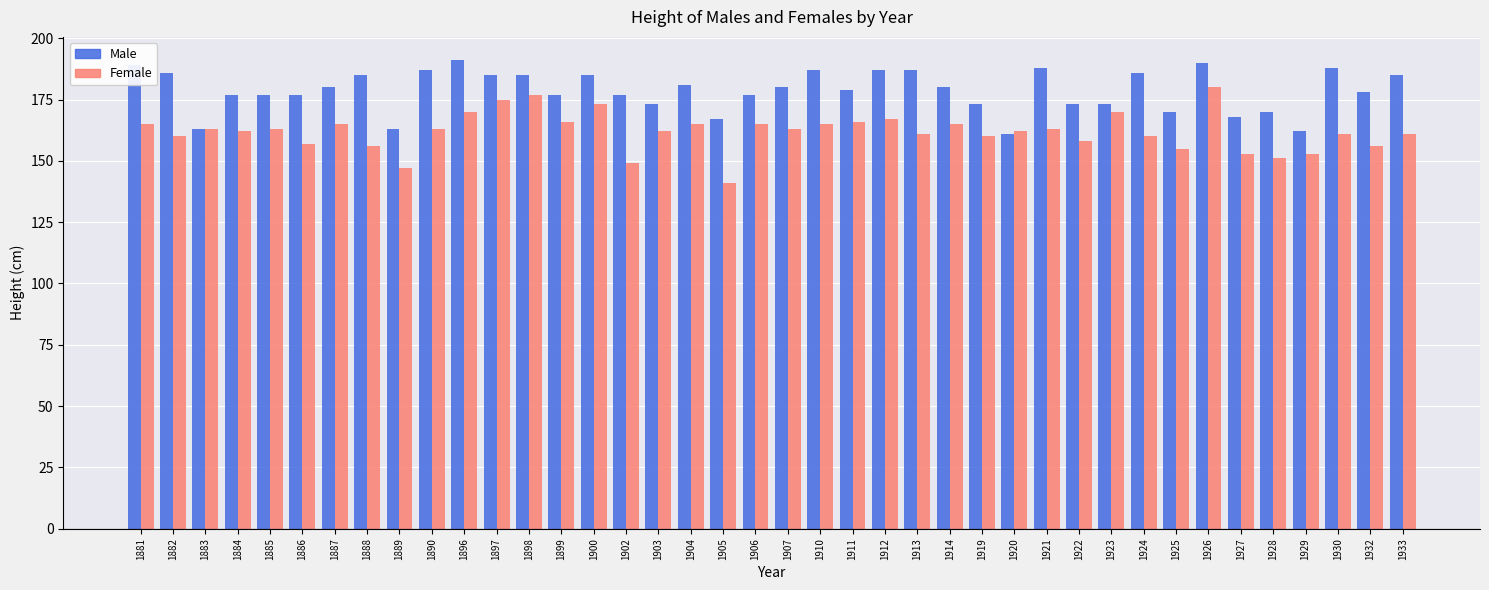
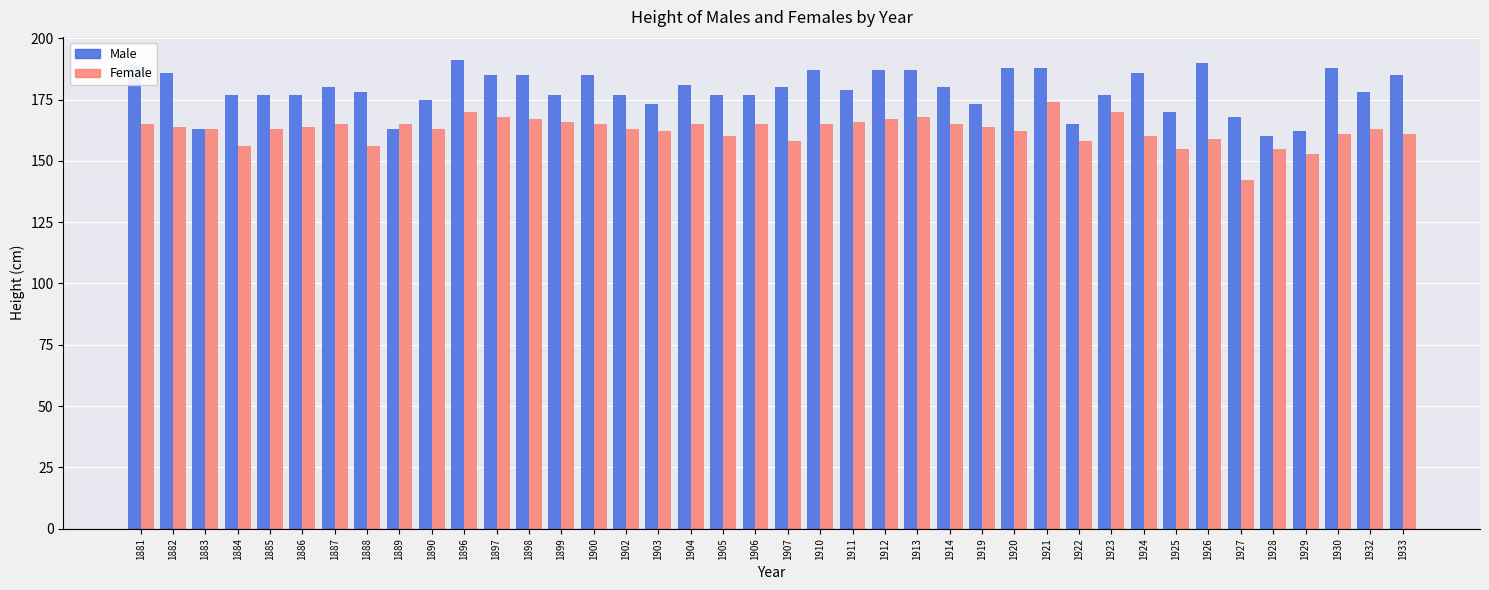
  {
    "Male": {
      "1882": 186,
      "1883": 163,
      "1884": 177,
      "1885": 177,
      "1886": 177,
      "1887": 180,
-     "1888": 185,
+     "1888": 178,
      "1889": 163,
-     "1890": 187,
+     "1890": 175,
      "1896": 191,
      "1897": 185,
      "1898": 185,
      "1899": 177,
      "1900": 185,
      "1902": 177,
      "1903": 173,
      "1904": 181,
-     "1905": 167,
+     "1905": 177,
      "1906": 177,
      "1907": 180,
      "1910": 187,
      "1911": 179,
      "1912": 187,
      "1913": 187,
      "1914": 180,
      "1919": 173,
-     "1920": 161,
+     "1920": 188,
      "1921": 188,
-     "1922": 173,
-     "1923": 173,
+     "1922": 165,
+     "1923": 177,
      "1924": 186,
      "1925": 170,
      "1926": 190,
      "1927": 168,
-     "1928": 170,
+     "1928": 160,
      "1929": 162,
      "1930": 188,
      "1932": 178,
      "1933": 185
    },
    "Female": {
      "1881": 165,
-     "1882": 160,
+     "1882": 164,
      "1883": 163,
-     "1884": 162,
+     "1884": 156,
      "1885": 163,
-     "1886": 157,
+     "1886": 164,
      "1887": 165,
      "1888": 156,
-     "1889": 147,
+     "1889": 165,
      "1890": 163,
      "1896": 170,
-     "1897": 175,
-     "1898": 177,
+     "1897": 168,
+     "1898": 167,
      "1899": 166,
-     "1900": 173,
-     "1902": 149,
+     "1900": 165,
+     "1902": 163,
      "1903": 162,
      "1904": 165,
-     "1905": 141,
+     "1905": 160,
      "1906": 165,
-     "1907": 163,
+     "1907": 158,
      "1910": 165,
      "1911": 166,
      "1912": 167,
-     "1913": 161,
+     "1913": 168,
      "1914": 165,
-     "1919": 160,
+     "1919": 164,
      "1920": 162,
-     "1921": 163,
+     "1921": 174,
      "1922": 158,
      "1923": 170,
      "1924": 160,
      "1925": 155,
-     "1926": 180,
-     "1927": 153,
-     "1928": 151,
+     "1926": 159,
+     "1927": 142,
+     "1928": 155,
      "1929": 153,
      "1930": 161,
-     "1932": 156,
+     "1932": 163,
      "1933": 161
    }
  }
